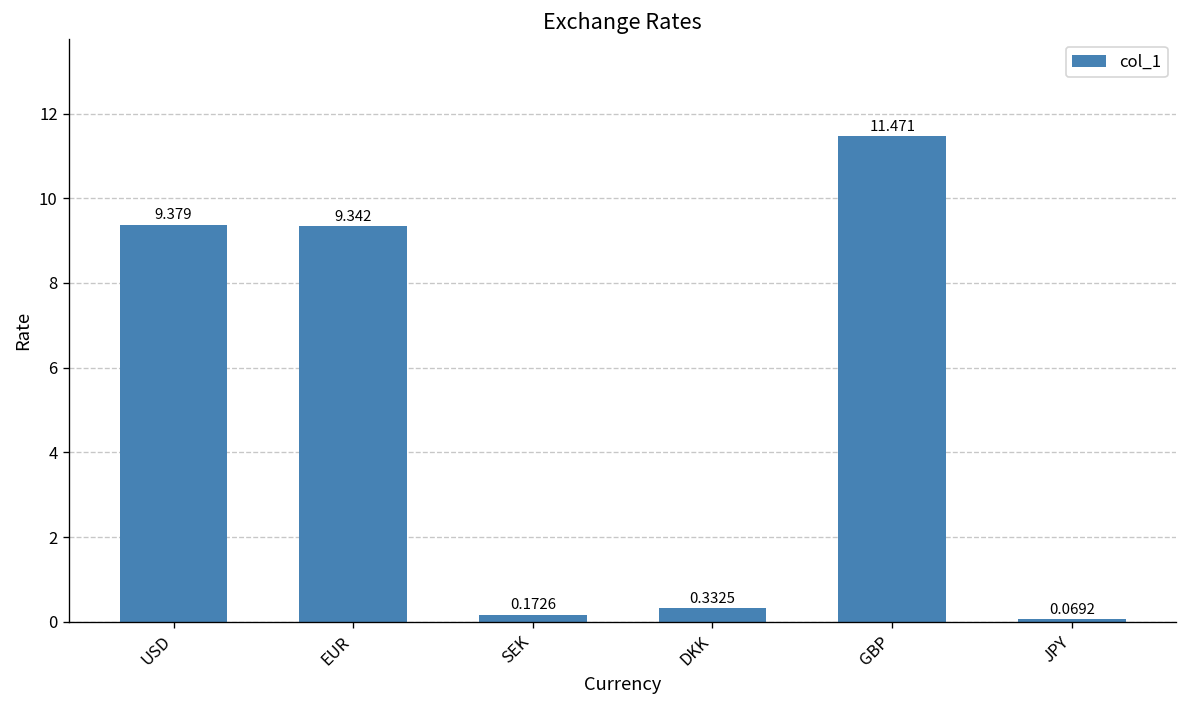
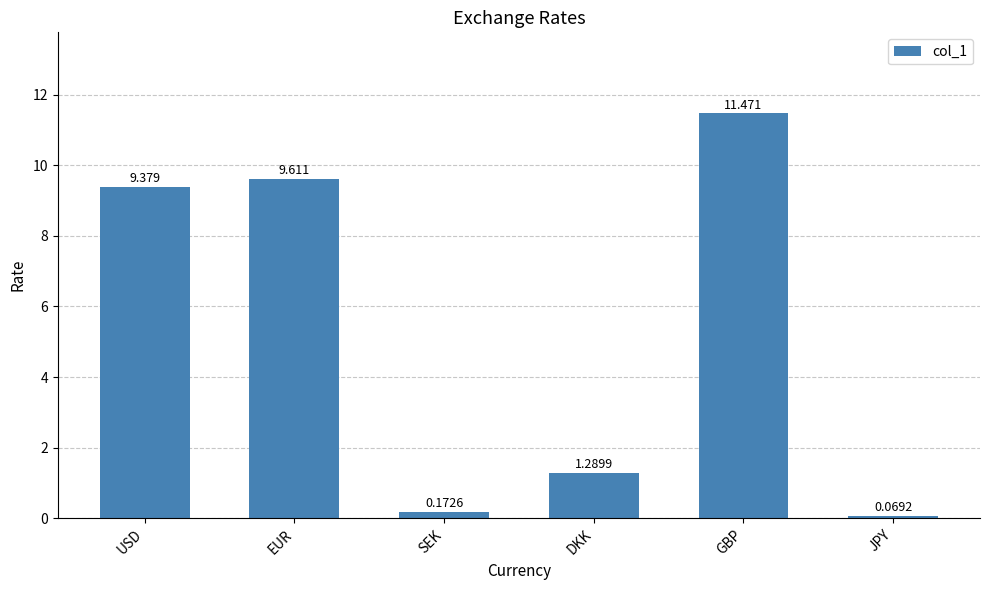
  {
    "USD": 9.379,
-   "EUR": 9.342,
+   "EUR": 9.611,
    "SEK": 0.1726,
-   "DKK": 0.3325,
+   "DKK": 1.2899,
    "GBP": 11.471,
    "JPY": 0.0692
  }
